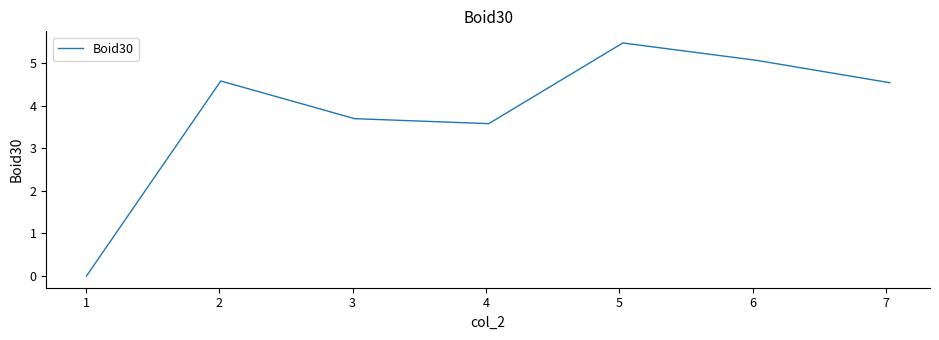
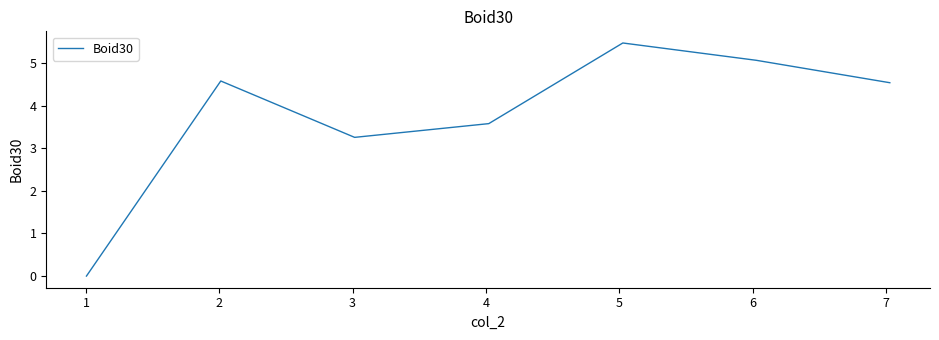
  {
    "1": 0.0,
    "2": 4.6,
-   "3": 3.7
+   "3": 3.3
  }
